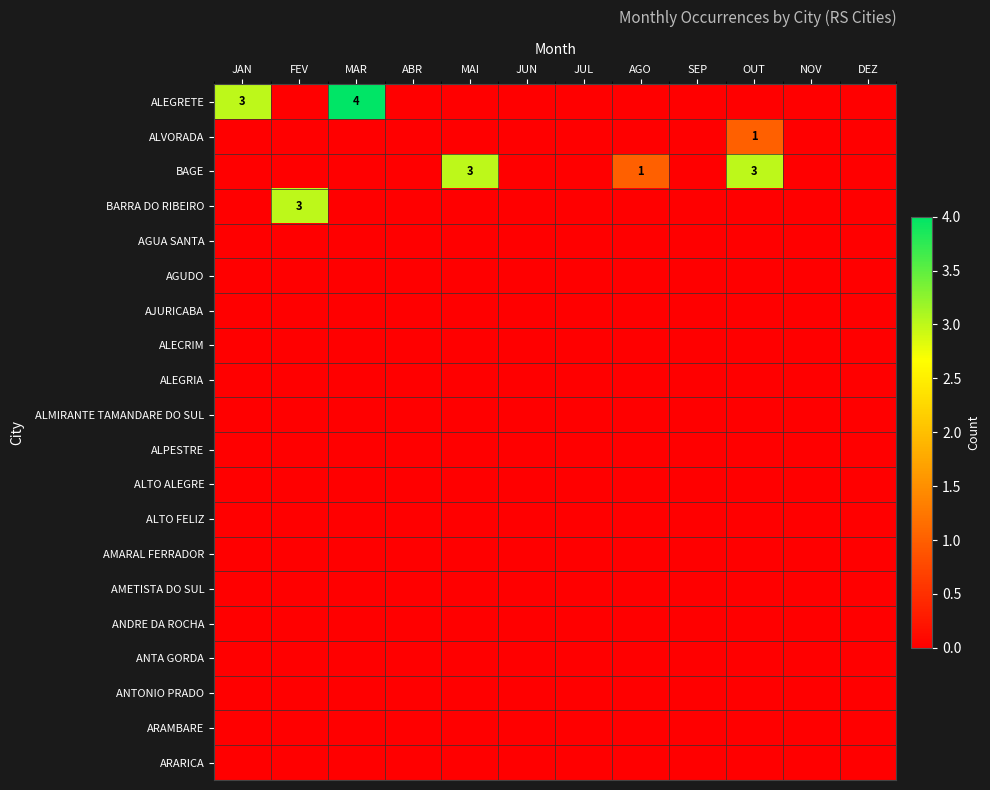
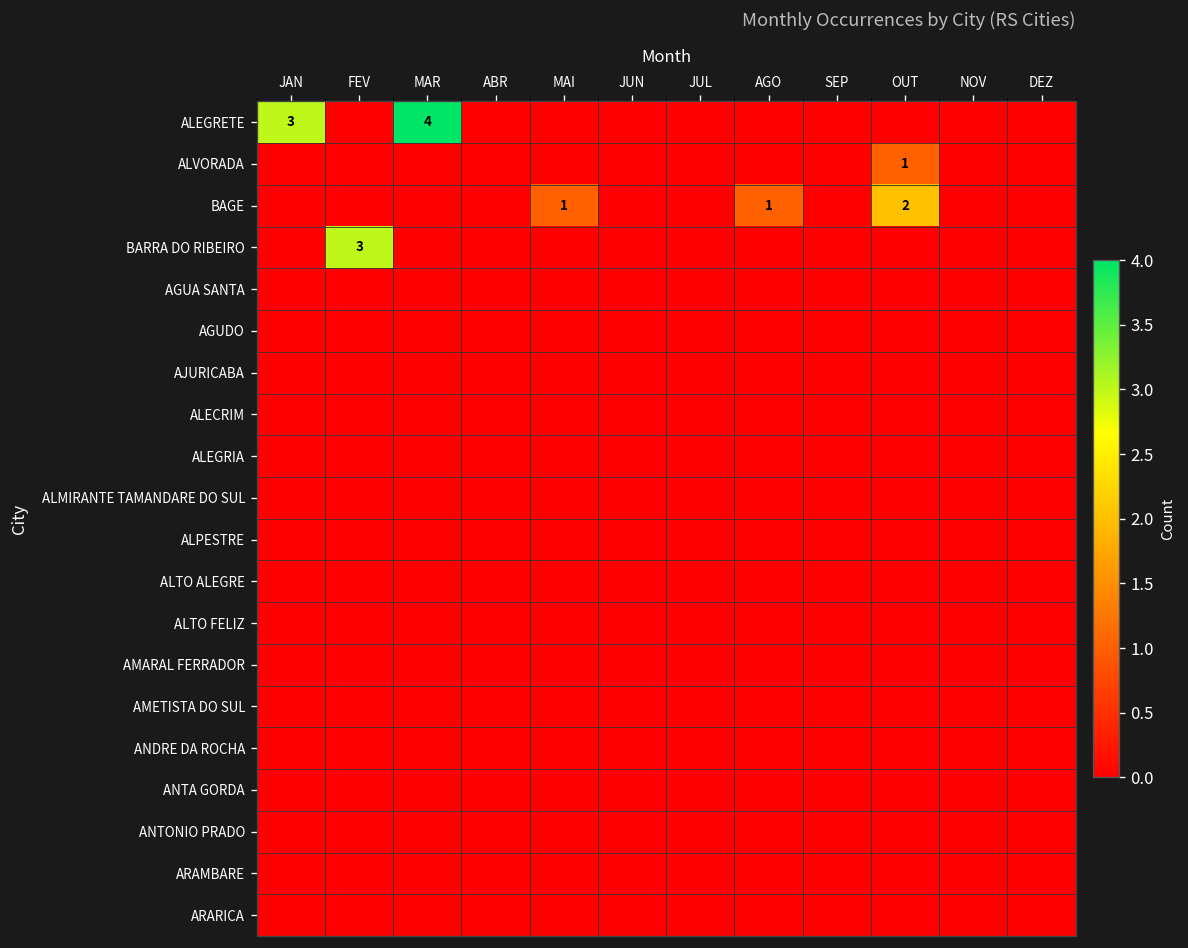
  {
    "ALEGRETE": {
      "JAN": 3,
      "MAR": 4
    },
    "ALVORADA": {
      "OUT": 1
    },
    "BAGE": {
-     "MAI": 3,
+     "MAI": 1,
      "AGO": 1,
-     "OUT": 3
+     "OUT": 2
    },
    "BARRA DO RIBEIRO": {
      "FEV": 3
    }
  }
